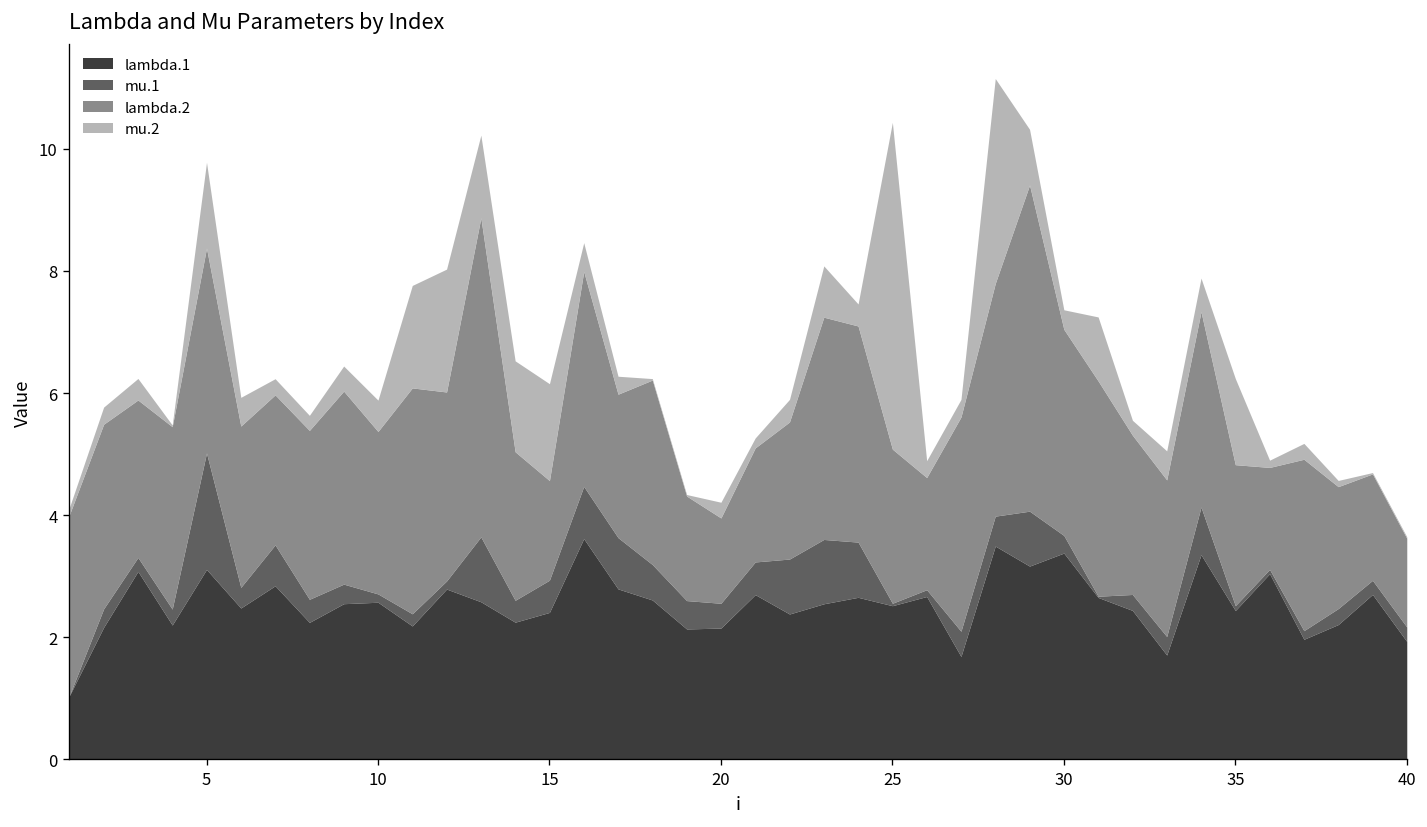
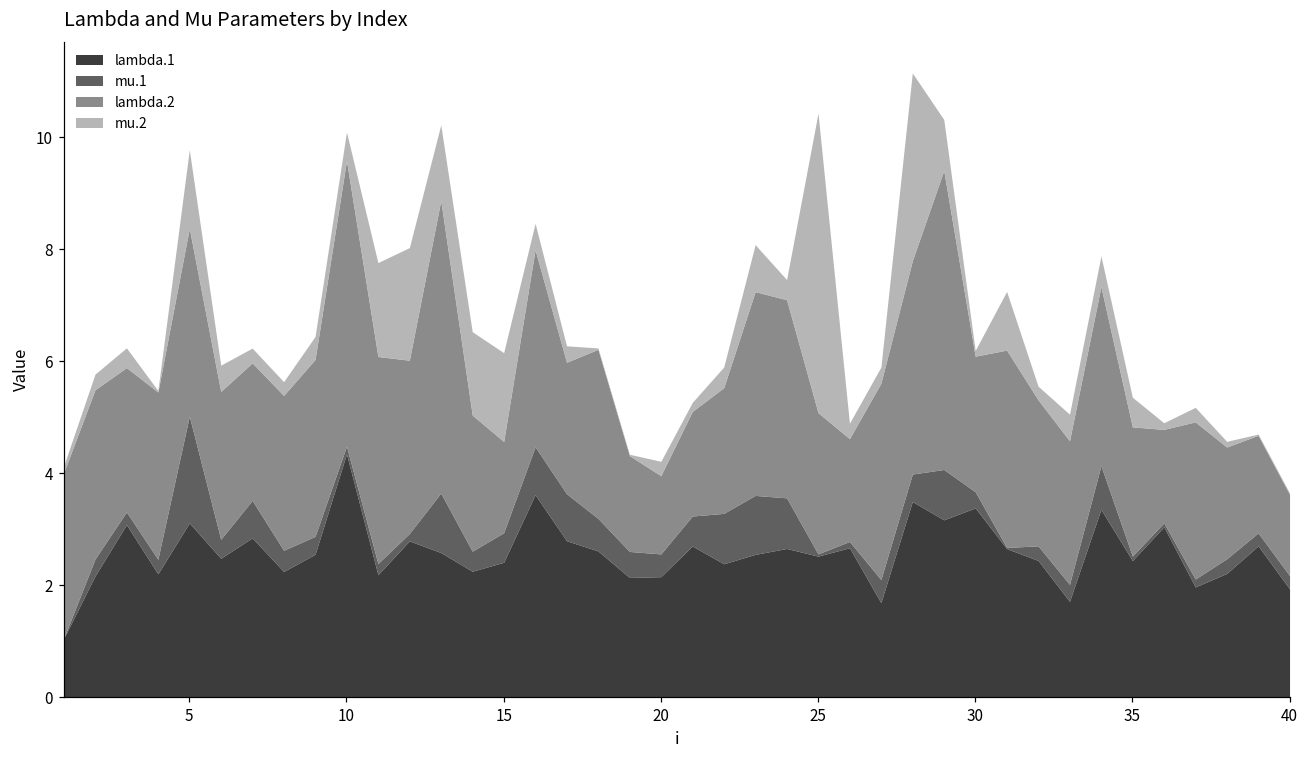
  {
    "lambda.1": {
      "5": 3.1,
-     "10": 2.6,
+     "10": 4.3,
      "15": 2.4,
      "20": 2.2,
      "30": 3.4,
      "35": 2.4,
      "40": 1.9
    },
    "mu.1": {
      "5": 1.9,
      "10": 0.1,
      "15": 0.5,
      "20": 0.4,
      "30": 0.3,
      "35": 0.1,
      "40": 0.2
    },
    "lambda.2": {
      "5": 3.4,
-     "10": 2.7,
+     "10": 5.1,
      "15": 1.6,
      "20": 1.4,
      "25": 2.5,
-     "30": 3.4,
+     "30": 2.4,
      "35": 2.3
    },
    "mu.2": {
      "5": 1.4,
      "10": 0.5,
      "15": 1.6,
      "20": 0.3,
      "25": 5.4,
-     "30": 0.3,
-     "35": 1.4
+     "30": 0.1,
+     "35": 0.5
    }
  }
